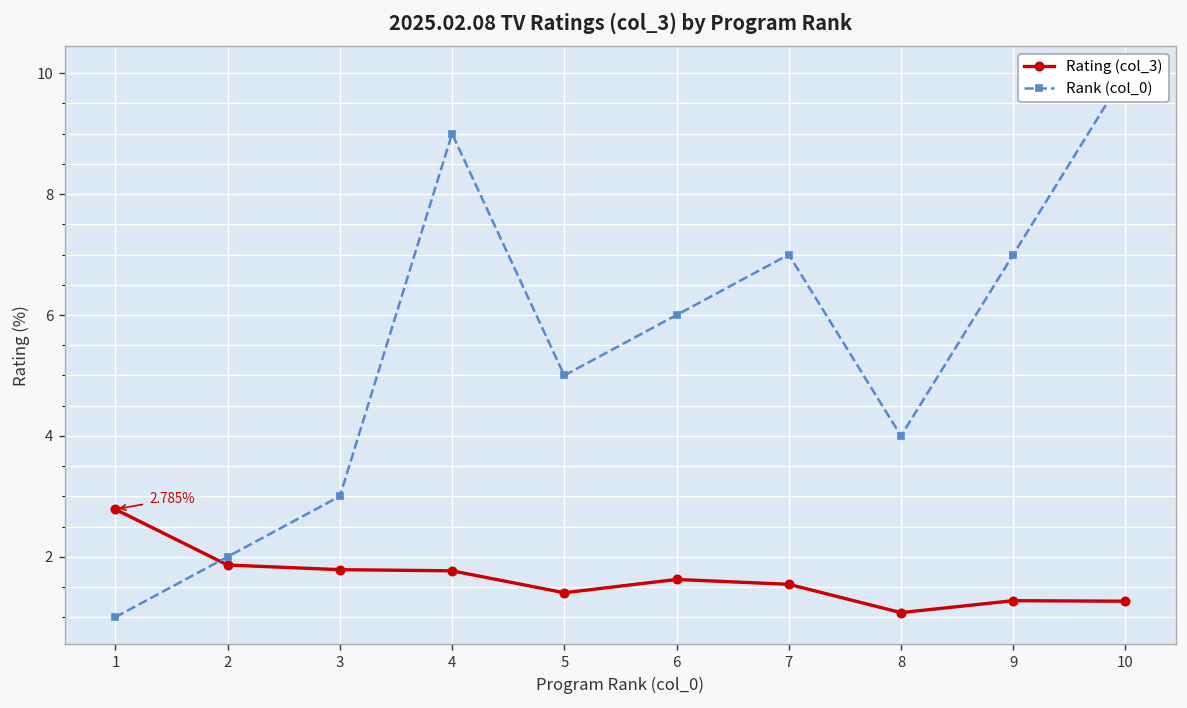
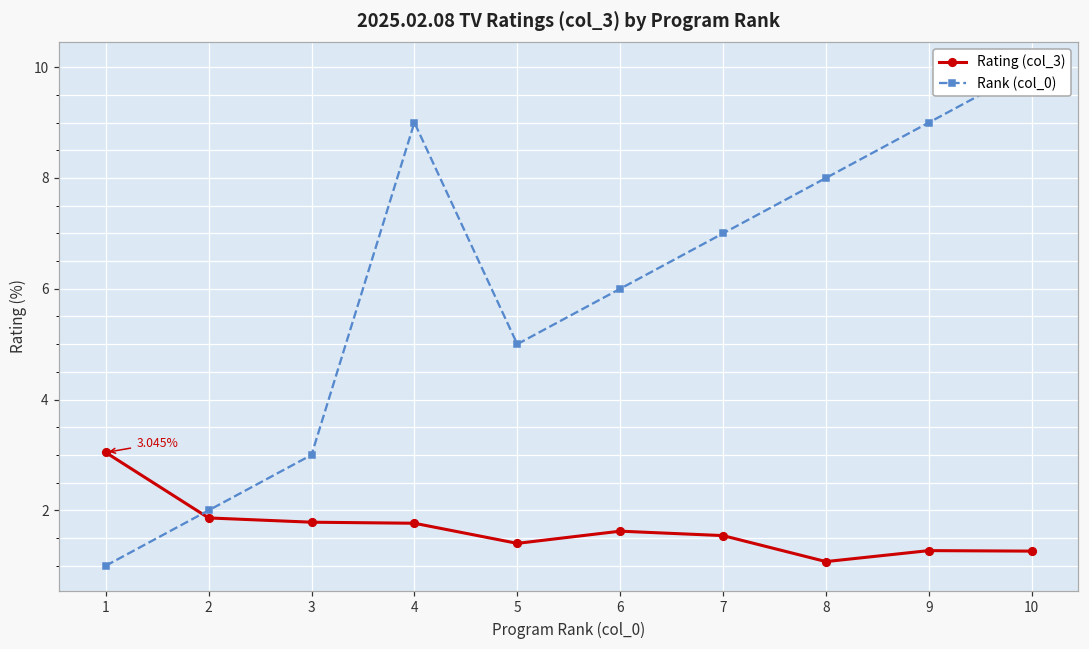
  {
    "Rating (col_3)": {
-     "1": "2.785%"
+     "1": "3.045%"
    },
    "Rank (col_0)": {
      "1": "1",
      "2": "2",
      "3": "3",
      "4": "9",
      "5": "5",
      "6": "6",
      "7": "7",
-     "8": "4",
-     "9": "7"
+     "8": "8",
+     "9": "9"
    }
  }
